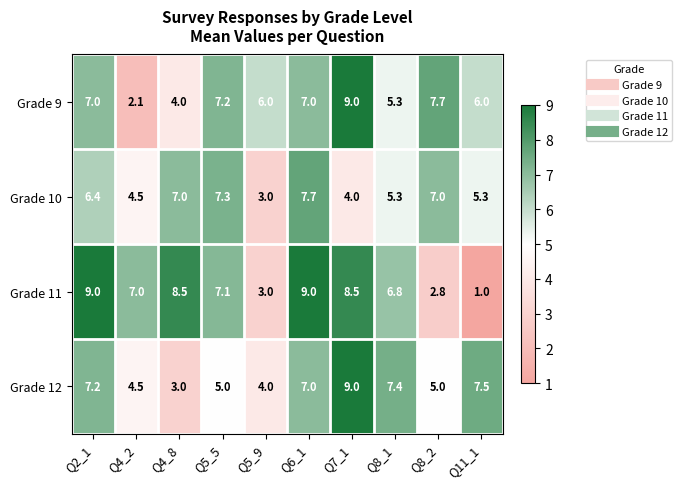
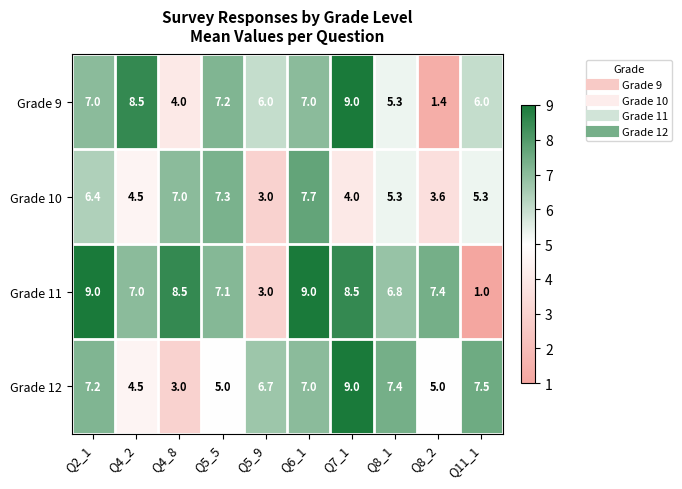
  {
    "Grade 9": {
      "Q2_1": 7.0,
-     "Q4_2": 2.1,
+     "Q4_2": 8.5,
      "Q4_8": 4.0,
      "Q5_5": 7.2,
      "Q5_9": 6.0,
      "Q6_1": 7.0,
      "Q7_1": 9.0,
      "Q8_1": 5.3,
-     "Q8_2": 7.7,
+     "Q8_2": 1.4,
      "Q11_1": 6.0
    },
    "Grade 10": {
      "Q2_1": 6.4,
      "Q4_2": 4.5,
      "Q4_8": 7.0,
      "Q5_5": 7.3,
      "Q5_9": 3.0,
      "Q6_1": 7.7,
      "Q7_1": 4.0,
      "Q8_1": 5.3,
-     "Q8_2": 7.0,
+     "Q8_2": 3.6,
      "Q11_1": 5.3
    },
    "Grade 11": {
      "Q2_1": 9.0,
      "Q4_2": 7.0,
      "Q4_8": 8.5,
      "Q5_5": 7.1,
      "Q5_9": 3.0,
      "Q6_1": 9.0,
      "Q7_1": 8.5,
      "Q8_1": 6.8,
-     "Q8_2": 2.8,
+     "Q8_2": 7.4,
      "Q11_1": 1.0
    },
    "Grade 12": {
      "Q2_1": 7.2,
      "Q4_2": 4.5,
      "Q4_8": 3.0,
      "Q5_5": 5.0,
-     "Q5_9": 4.0,
+     "Q5_9": 6.7,
      "Q6_1": 7.0,
      "Q7_1": 9.0,
      "Q8_1": 7.4,
      "Q8_2": 5.0,
      "Q11_1": 7.5
    }
  }
